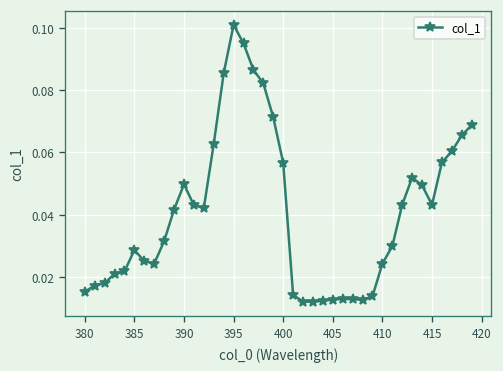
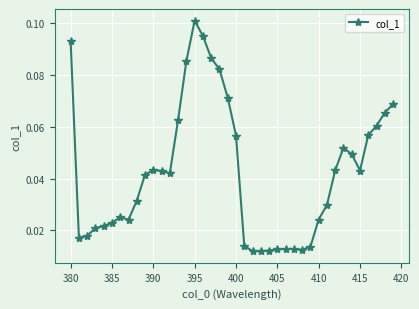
  {
-   "380": 0.015,
-   "385": 0.029,
-   "390": 0.050,
+   "380": 0.093,
+   "385": 0.023,
+   "390": 0.043,
    "395": 0.101,
    "400": 0.057,
    "405": 0.013,
    "410": 0.024,
    "415": 0.043
  }
